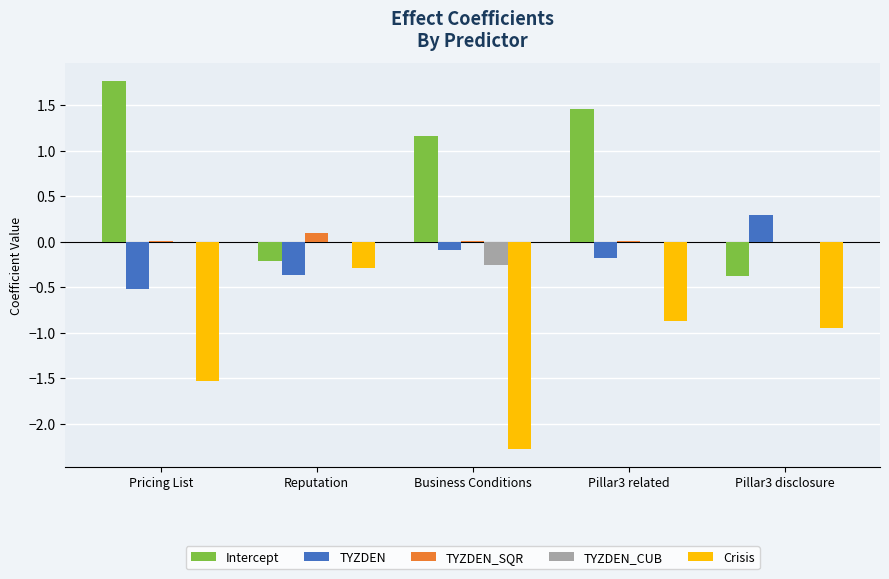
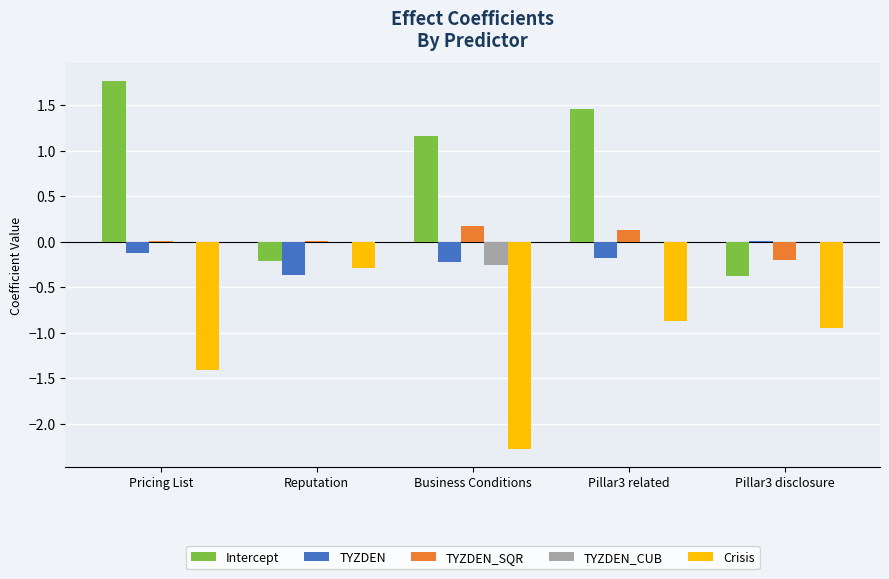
  {
    "Intercept": {
      "Pricing List": 1.8,
      "Reputation": -0.2,
      "Business Conditions": 1.2,
      "Pillar3 related": 1.5,
      "Pillar3 disclosure": -0.4
    },
    "TYZDEN": {
-     "Pricing List": -0.5,
+     "Pricing List": -0.1,
      "Reputation": -0.4,
-     "Business Conditions": -0.1,
+     "Business Conditions": -0.2,
      "Pillar3 related": -0.2,
-     "Pillar3 disclosure": 0.3
+     "Pillar3 disclosure": 0.0
    },
    "TYZDEN_SQR": {
-     "Reputation": 0.1,
-     "Business Conditions": 0.0,
-     "Pillar3 related": 0.0,
-     "Pillar3 disclosure": 0.0
+     "Reputation": 0.0,
+     "Business Conditions": 0.2,
+     "Pillar3 related": 0.1,
+     "Pillar3 disclosure": -0.2
    },
    "TYZDEN_CUB": {
      "Business Conditions": -0.3
    },
    "Crisis": {
-     "Pricing List": -1.5,
+     "Pricing List": -1.4,
      "Reputation": -0.3,
      "Business Conditions": -2.3,
      "Pillar3 related": -0.9,
      "Pillar3 disclosure": -0.9
    }
  }
